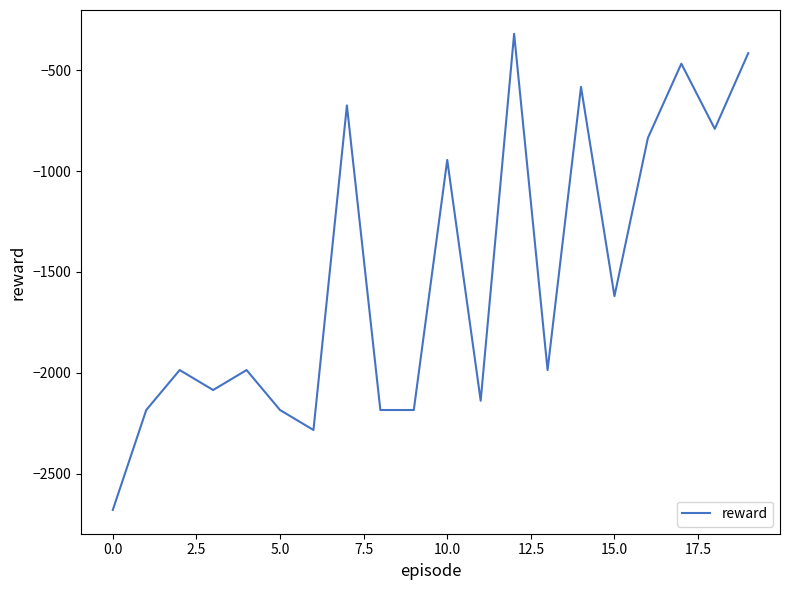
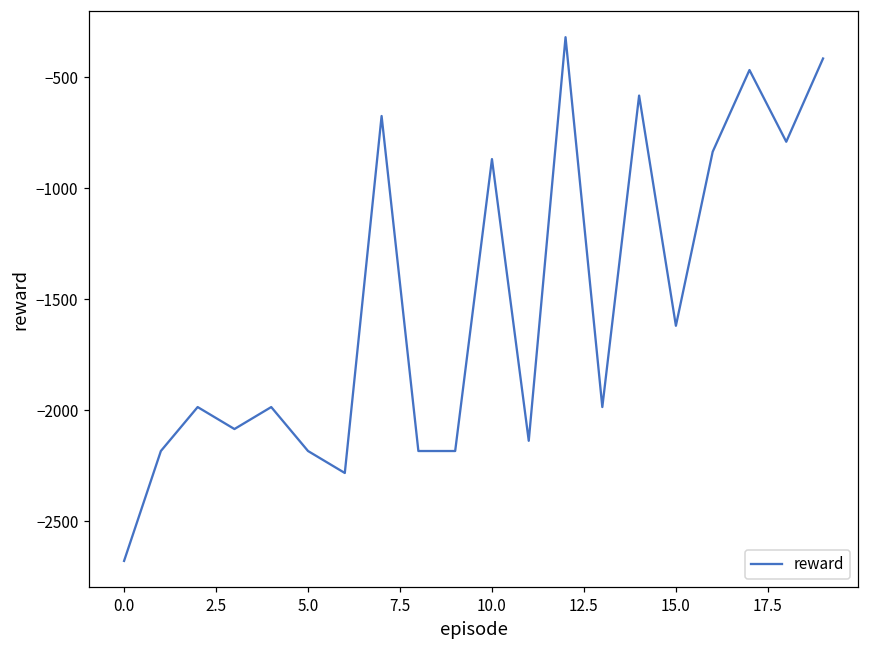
  {
    "0.0": -2680,
    "5.0": -2180,
-   "10.0": -950,
+   "10.0": -870,
    "15.0": -1620
  }
